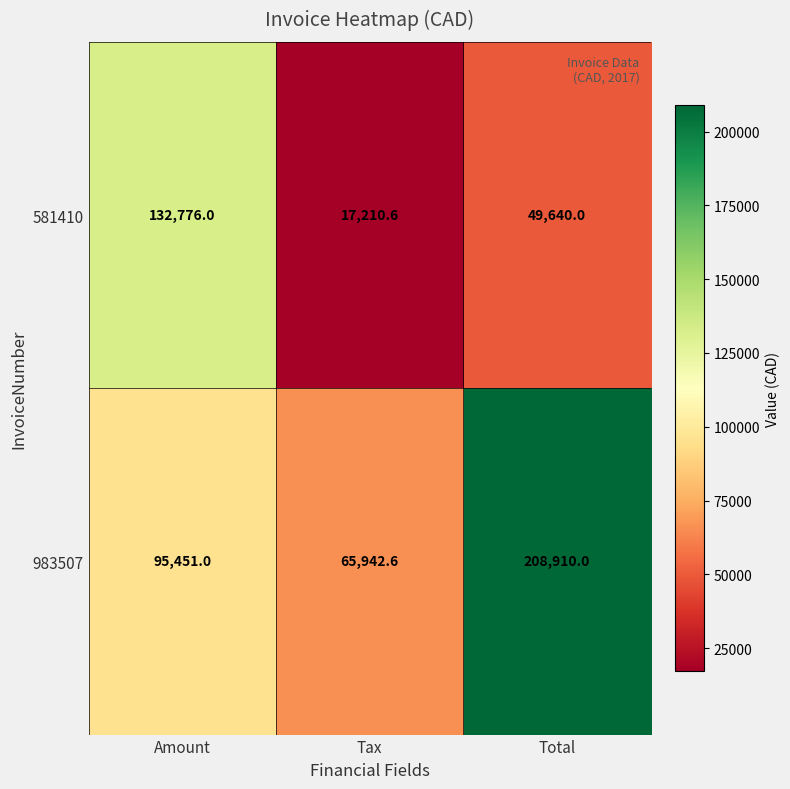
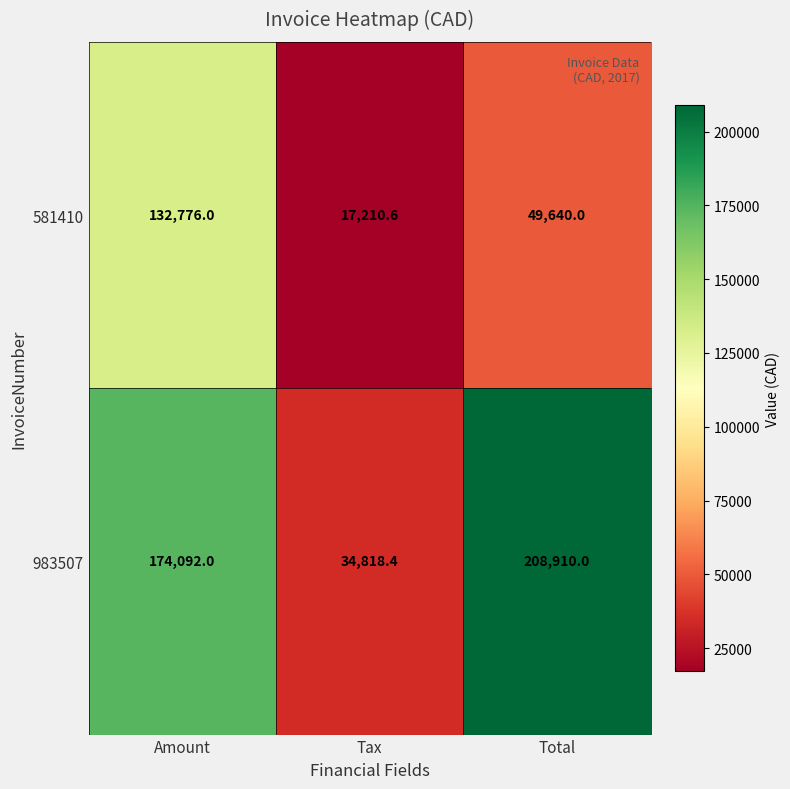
  {
    "581410": {
      "Amount": "132,776.0",
      "Tax": "17,210.6"
    },
    "983507": {
-     "Amount": "95,451.0",
-     "Tax": "65,942.6",
+     "Amount": "174,092.0",
+     "Tax": "34,818.4",
      "Total": "208,910.0"
    }
  }
